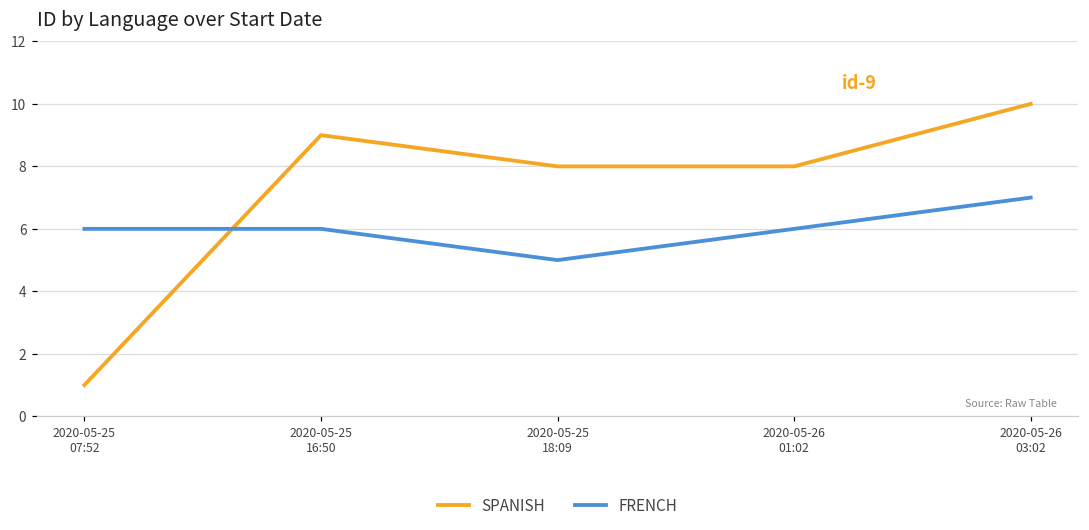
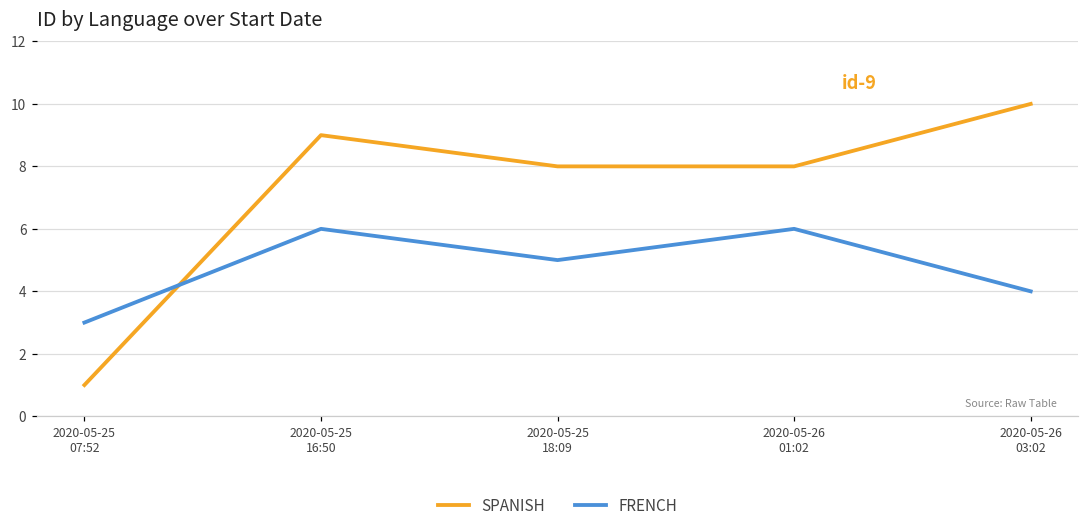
  {
    "SPANISH": {
      "2020-05-25 07:52": 1,
      "2020-05-25 16:50": 9,
      "2020-05-25 18:09": 8,
      "2020-05-26 01:02": 8,
      "2020-05-26 03:02": 10
    },
    "FRENCH": {
-     "2020-05-25 07:52": 6,
+     "2020-05-25 07:52": 3,
      "2020-05-25 16:50": 6,
      "2020-05-25 18:09": 5,
      "2020-05-26 01:02": 6,
-     "2020-05-26 03:02": 7
+     "2020-05-26 03:02": 4
    }
  }
